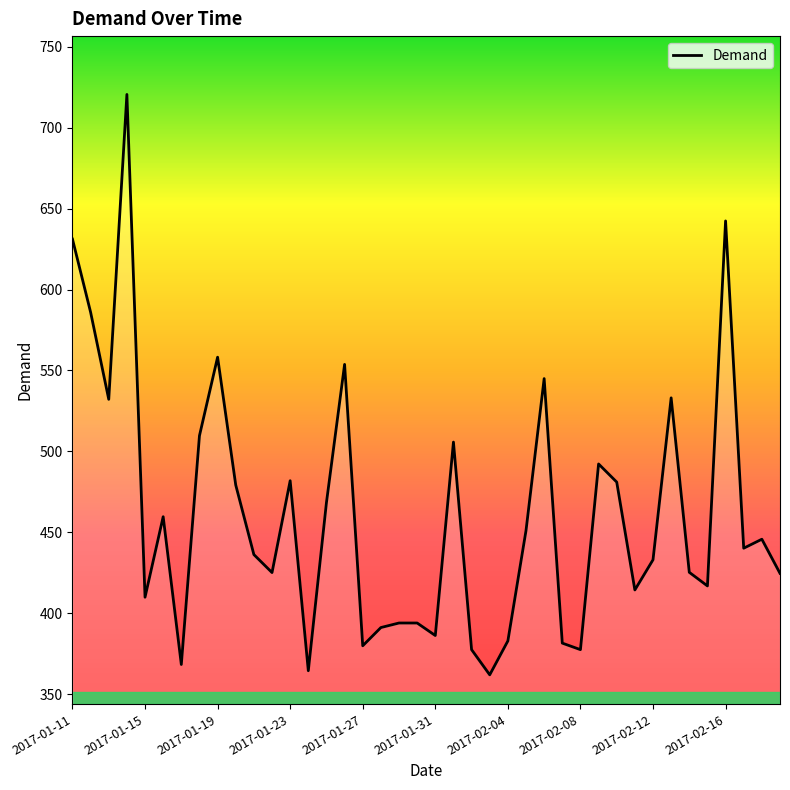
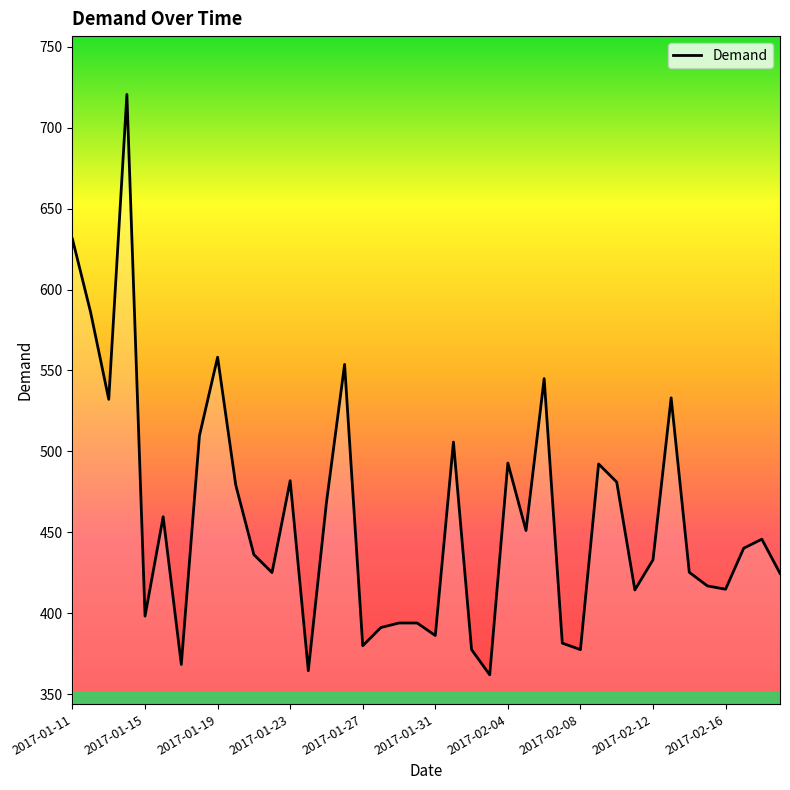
  {
    "2017-01-11": 631,
-   "2017-01-15": 410,
+   "2017-01-15": 398,
    "2017-01-19": 558,
    "2017-01-23": 482,
    "2017-01-27": 380,
    "2017-01-31": 386,
-   "2017-02-04": 383,
+   "2017-02-04": 493,
    "2017-02-08": 378,
    "2017-02-12": 433,
-   "2017-02-16": 642
+   "2017-02-16": 415
  }
